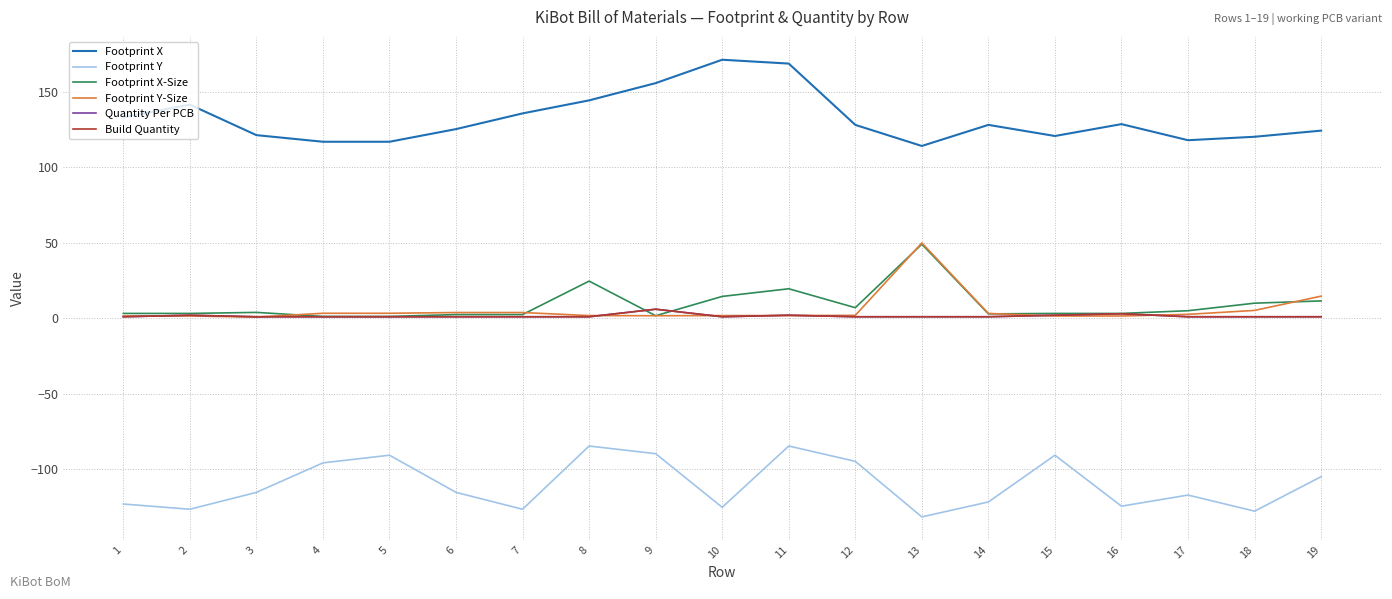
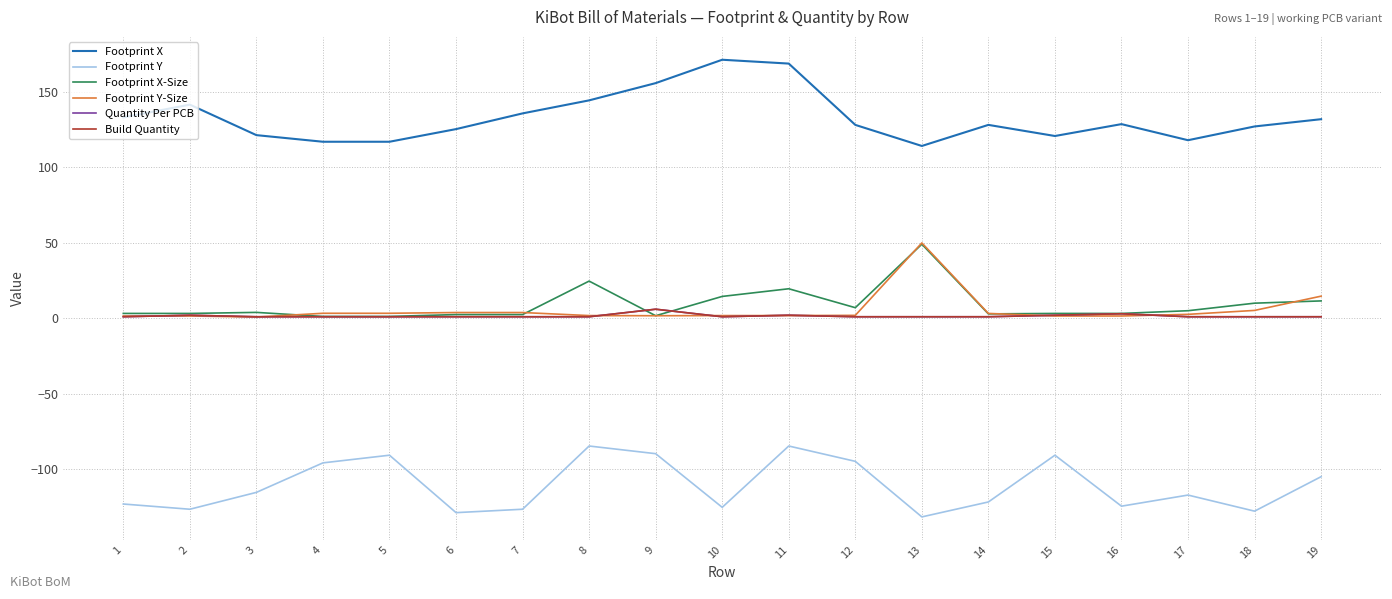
  {
    "Footprint X": {
      "3": 121,
      "4": 117,
      "5": 117,
      "6": 125,
      "7": 136,
      "8": 144,
      "9": 156,
      "10": 171,
      "11": 169,
      "12": 128,
      "13": 114,
      "14": 128,
      "15": 121,
      "16": 129,
      "17": 118,
-     "18": 120,
-     "19": 124
+     "18": 127,
+     "19": 132
    },
    "Footprint Y": {
      "1": -123,
      "2": -127,
      "3": -115,
      "4": -96,
      "5": -91,
-     "6": -115,
+     "6": -129,
      "7": -127,
      "8": -85,
      "9": -90,
      "10": -125,
      "11": -85,
      "12": -95,
      "13": -132,
      "14": -122,
      "15": -91,
      "16": -125,
      "17": -117,
      "18": -128,
      "19": -105
    },
    "Footprint X-Size": {
      "1": 3,
      "3": 4,
      "8": 25,
      "10": 14,
      "11": 20,
      "12": 7,
      "17": 5,
      "18": 10,
      "19": 12
    },
    "Footprint Y-Size": {
      "4": 3,
      "5": 3,
      "18": 5,
      "19": 15
    },
    "Build Quantity": {
      "9": 6,
      "13": 1,
      "14": 1,
      "18": 1,
      "19": 1
    }
  }
